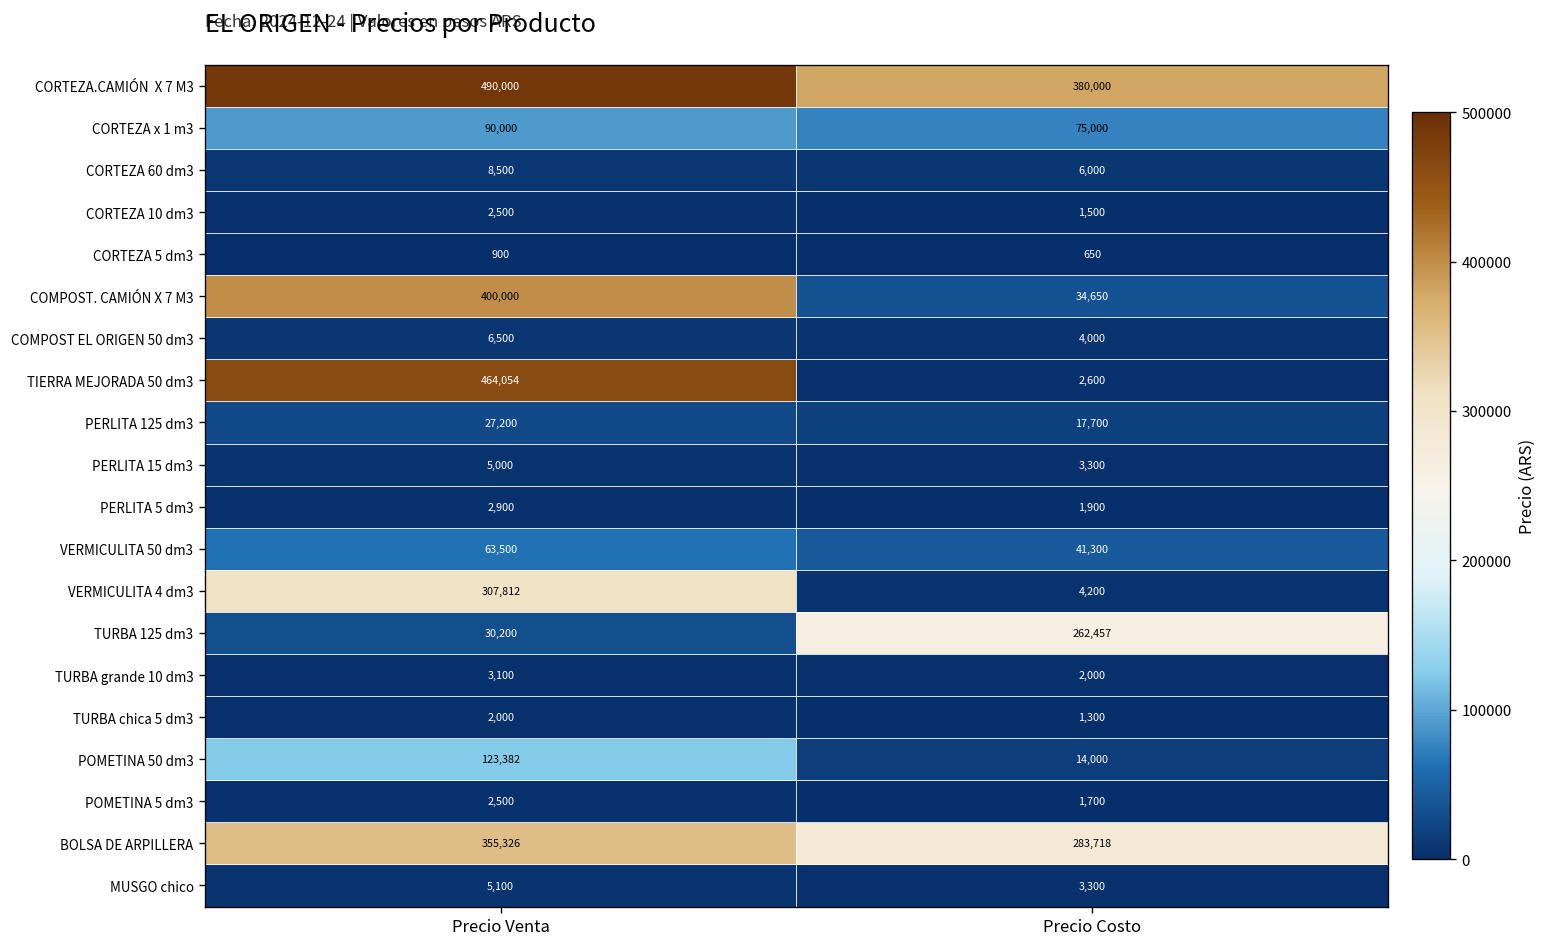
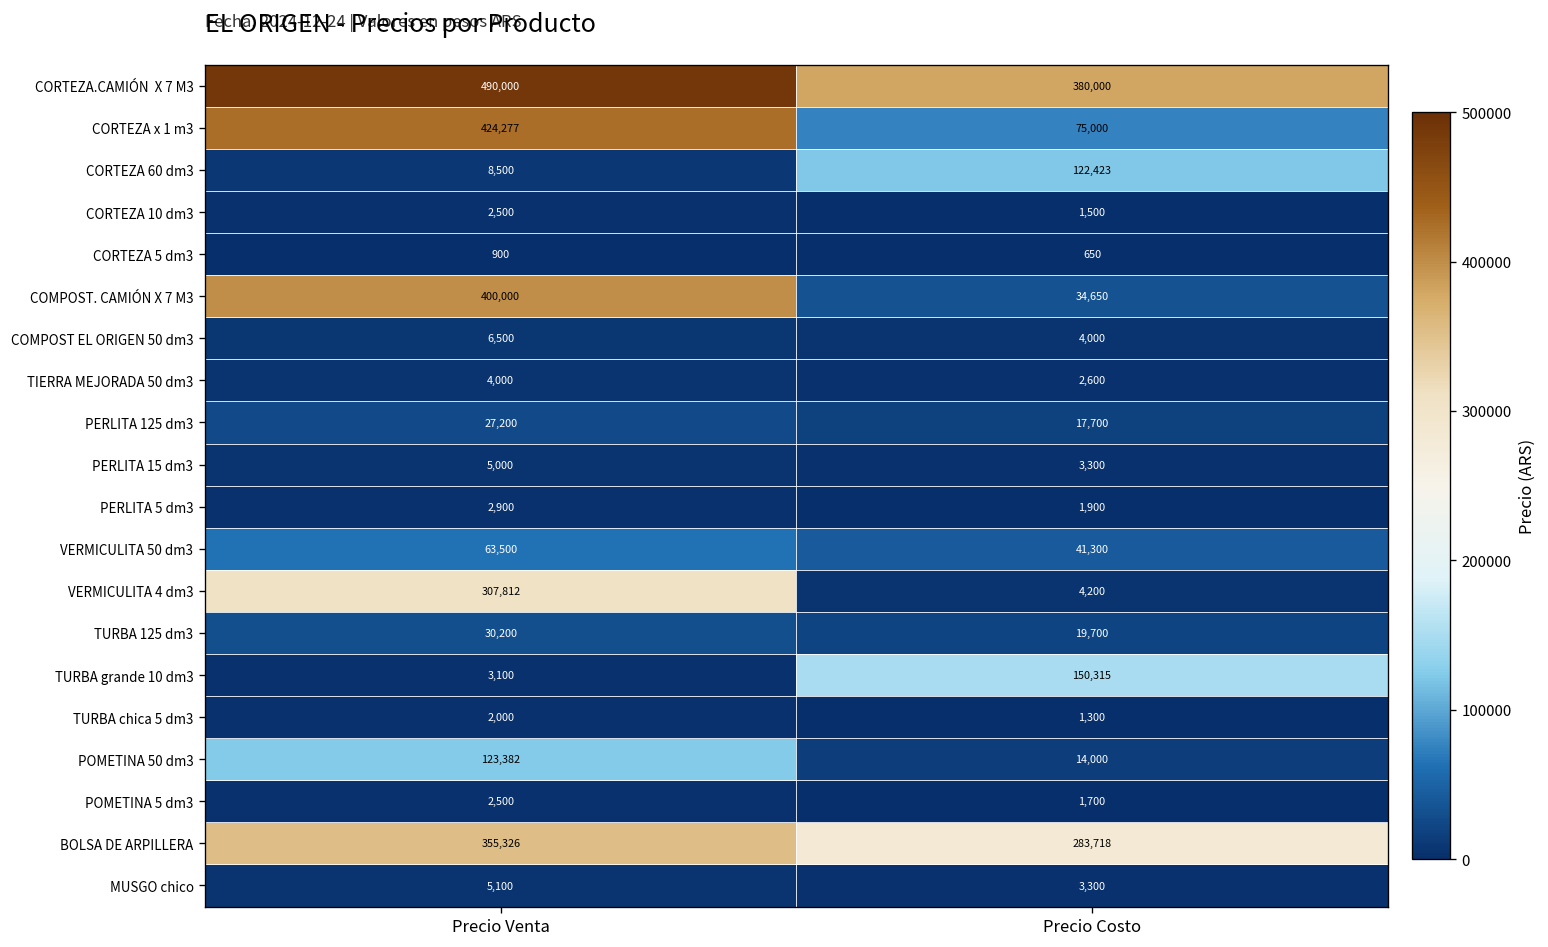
  {
    "CORTEZA.CAMIÓN X 7 M3": {
      "Precio Venta": "490,000",
      "Precio Costo": "380,000"
    },
    "CORTEZA x 1 m3": {
-     "Precio Venta": "90,000",
+     "Precio Venta": "424,277",
      "Precio Costo": "75,000"
    },
    "CORTEZA 60 dm3": {
      "Precio Venta": "8,500",
-     "Precio Costo": "6,000"
+     "Precio Costo": "122,423"
    },
    "CORTEZA 10 dm3": {
      "Precio Venta": "2,500",
      "Precio Costo": "1,500"
    },
    "CORTEZA 5 dm3": {
      "Precio Venta": "900",
      "Precio Costo": "650"
    },
    "COMPOST. CAMIÓN X 7 M3": {
      "Precio Venta": "400,000",
      "Precio Costo": "34,650"
    },
    "COMPOST EL ORIGEN 50 dm3": {
      "Precio Venta": "6,500",
      "Precio Costo": "4,000"
    },
    "TIERRA MEJORADA 50 dm3": {
-     "Precio Venta": "464,054",
+     "Precio Venta": "4,000",
      "Precio Costo": "2,600"
    },
    "PERLITA 125 dm3": {
      "Precio Venta": "27,200",
      "Precio Costo": "17,700"
    },
    "PERLITA 15 dm3": {
      "Precio Venta": "5,000",
      "Precio Costo": "3,300"
    },
    "PERLITA 5 dm3": {
      "Precio Venta": "2,900",
      "Precio Costo": "1,900"
    },
    "VERMICULITA 50 dm3": {
      "Precio Venta": "63,500",
      "Precio Costo": "41,300"
    },
    "VERMICULITA 4 dm3": {
      "Precio Venta": "307,812",
      "Precio Costo": "4,200"
    },
    "TURBA 125 dm3": {
      "Precio Venta": "30,200",
-     "Precio Costo": "262,457"
+     "Precio Costo": "19,700"
    },
    "TURBA grande 10 dm3": {
      "Precio Venta": "3,100",
-     "Precio Costo": "2,000"
+     "Precio Costo": "150,315"
    },
    "TURBA chica 5 dm3": {
      "Precio Venta": "2,000",
      "Precio Costo": "1,300"
    },
    "POMETINA 50 dm3": {
      "Precio Venta": "123,382",
      "Precio Costo": "14,000"
    },
    "POMETINA 5 dm3": {
      "Precio Venta": "2,500",
      "Precio Costo": "1,700"
    },
    "BOLSA DE ARPILLERA": {
      "Precio Venta": "355,326",
      "Precio Costo": "283,718"
    },
    "MUSGO chico": {
      "Precio Venta": "5,100",
      "Precio Costo": "3,300"
    }
  }
